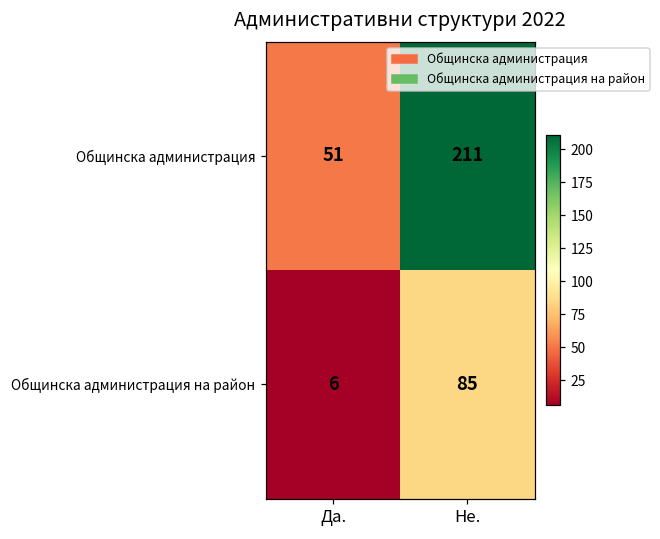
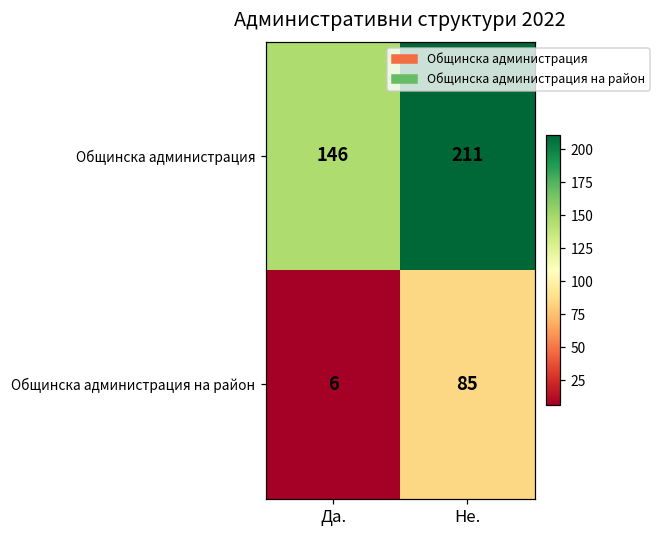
  {
    "Общинска администрация": {
-     "Да.": 51,
+     "Да.": 146,
      "Не.": 211
    },
    "Общинска администрация на район": {
      "Да.": 6,
      "Не.": 85
    }
  }
